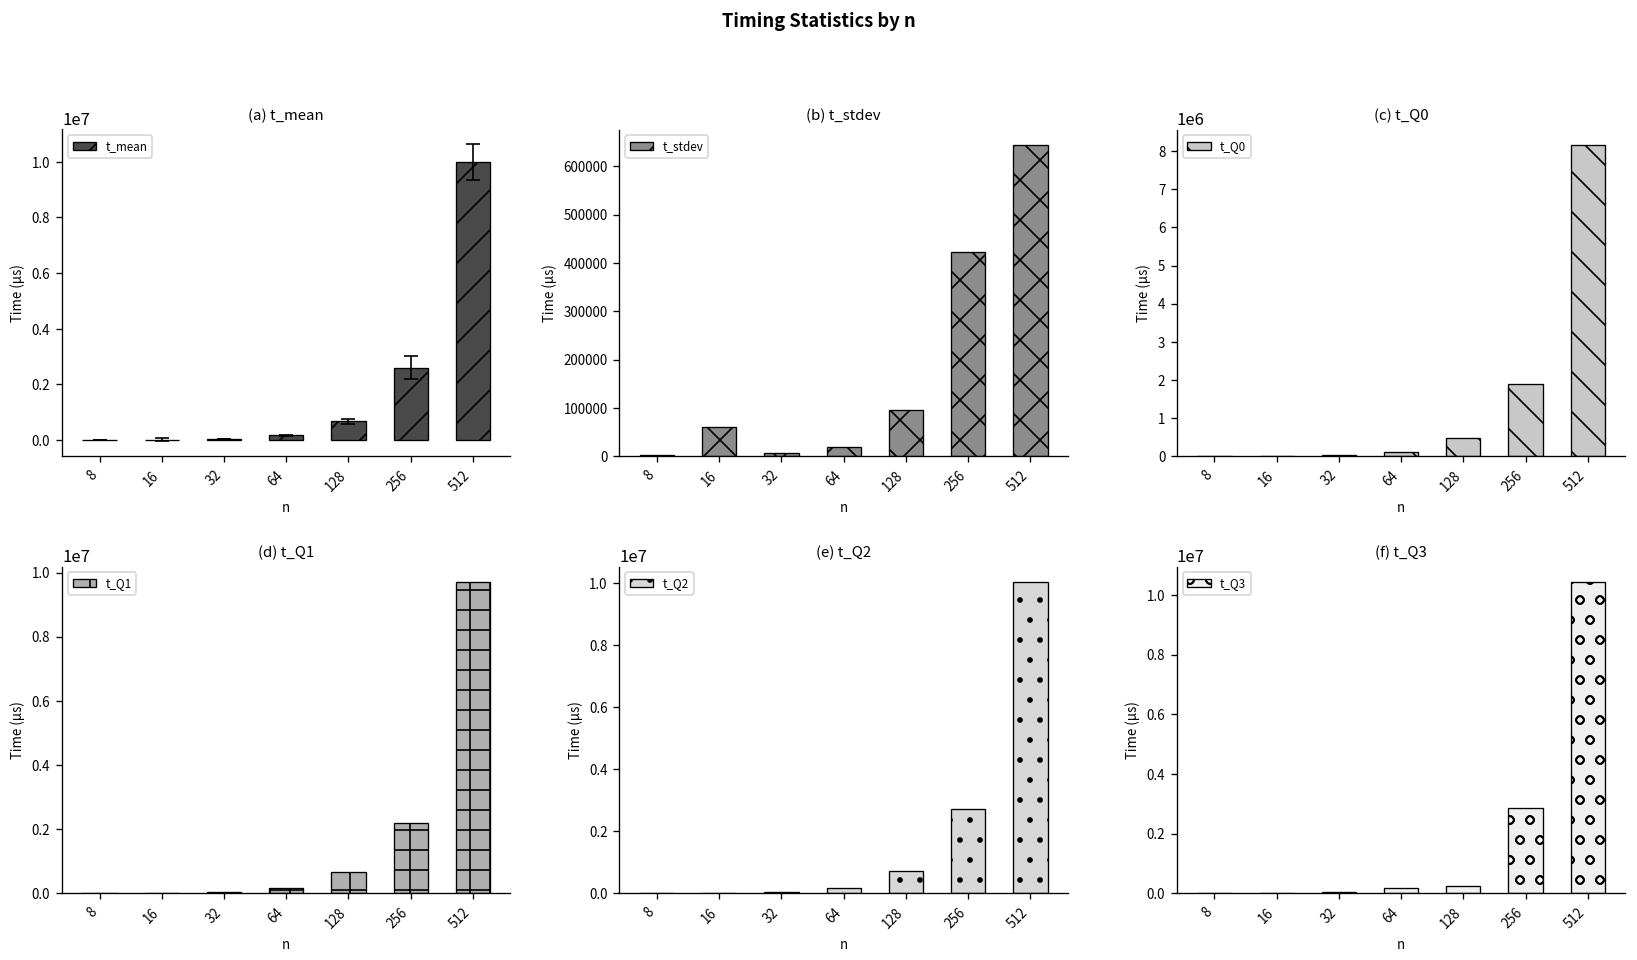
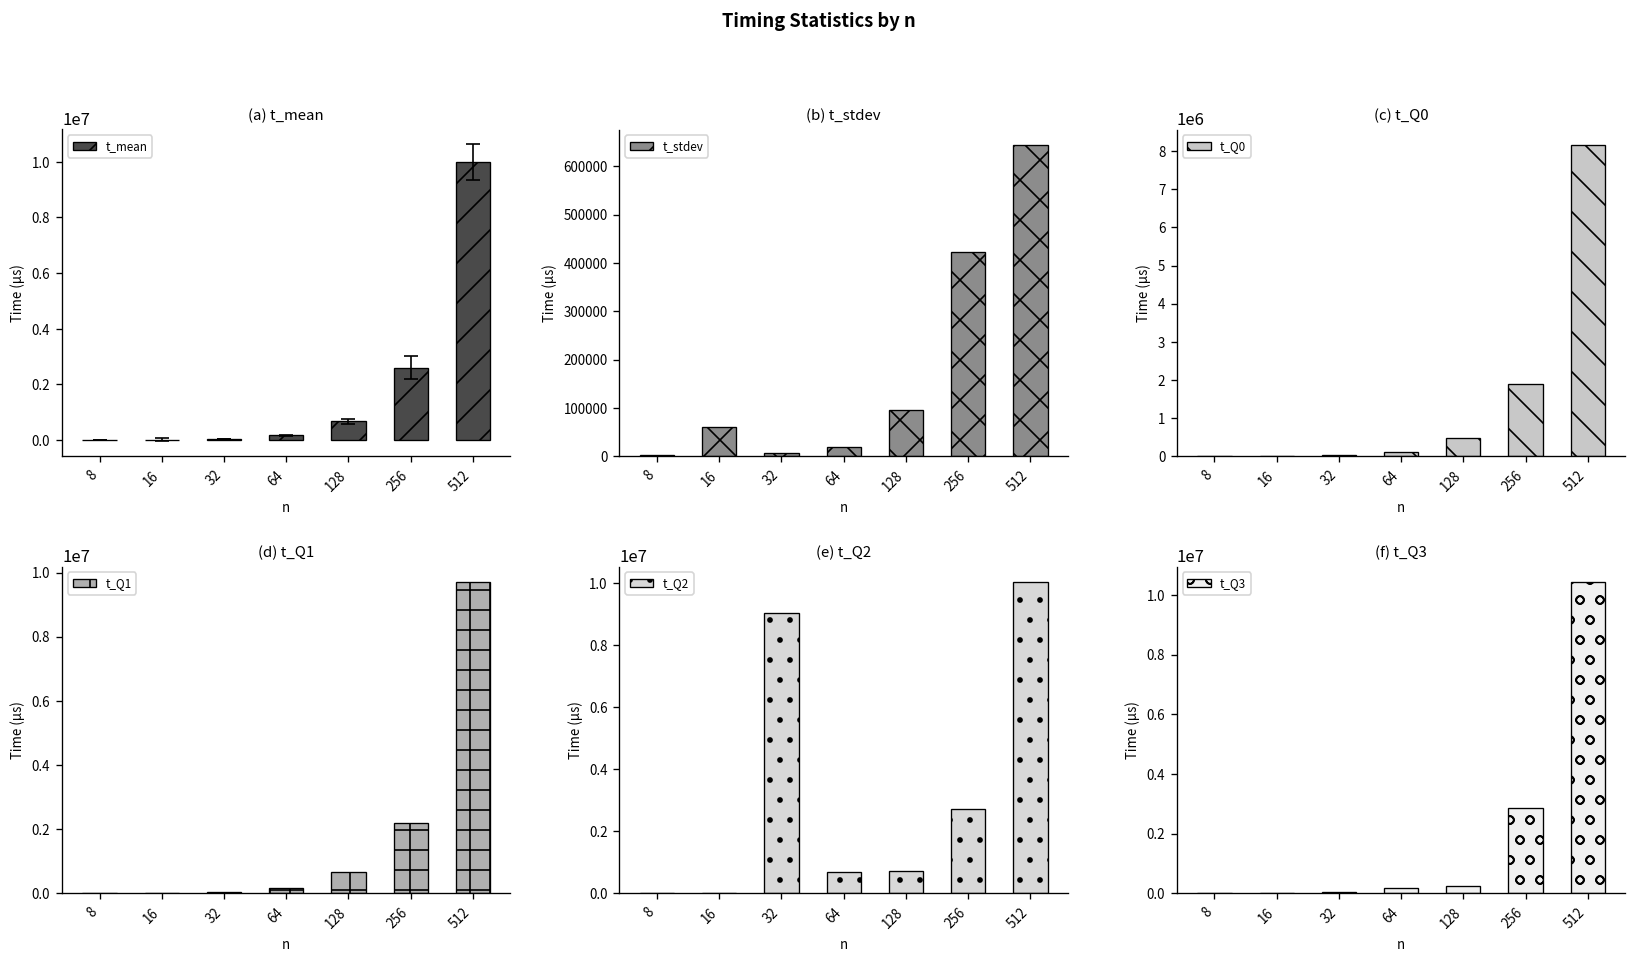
  {
    "(a) t_mean": {
      "t_mean": {
        "64": 200000,
        "128": 700000,
        "256": 2600000,
        "512": 10000000
      }
    },
    "(b) t_stdev": {
      "16": 60000,
      "32": 10000,
      "64": 20000,
      "128": 100000,
      "256": 420000,
      "512": 640000
    },
    "(c) t_Q0": {
      "64": 100000,
      "128": 500000,
      "256": 1900000,
      "512": 8200000
    },
    "(d) t_Q1": {
      "64": 200000,
      "128": 700000,
      "256": 2200000,
      "512": 9700000
    },
    "(e) t_Q2": {
-     "32": 0,
-     "64": 200000,
+     "32": 9000000,
+     "64": 700000,
      "128": 700000,
      "256": 2700000,
      "512": 10000000
    },
    "(f) t_Q3": {
      "64": 200000,
      "128": 300000,
      "256": 2800000,
      "512": 10400000
    }
  }
